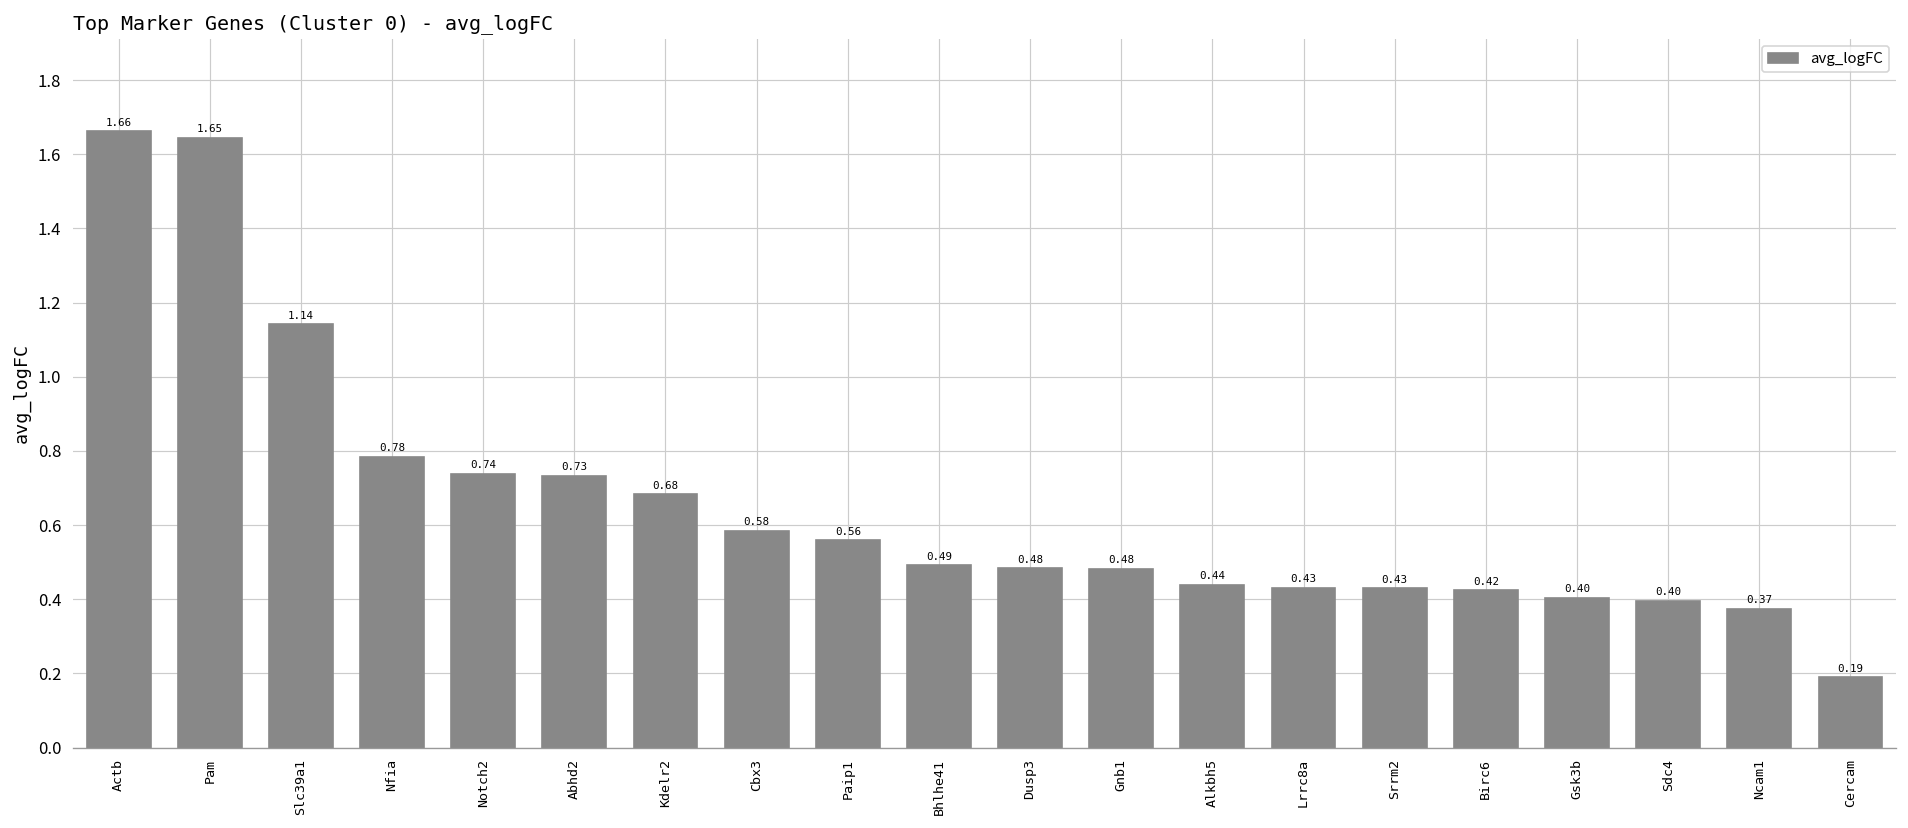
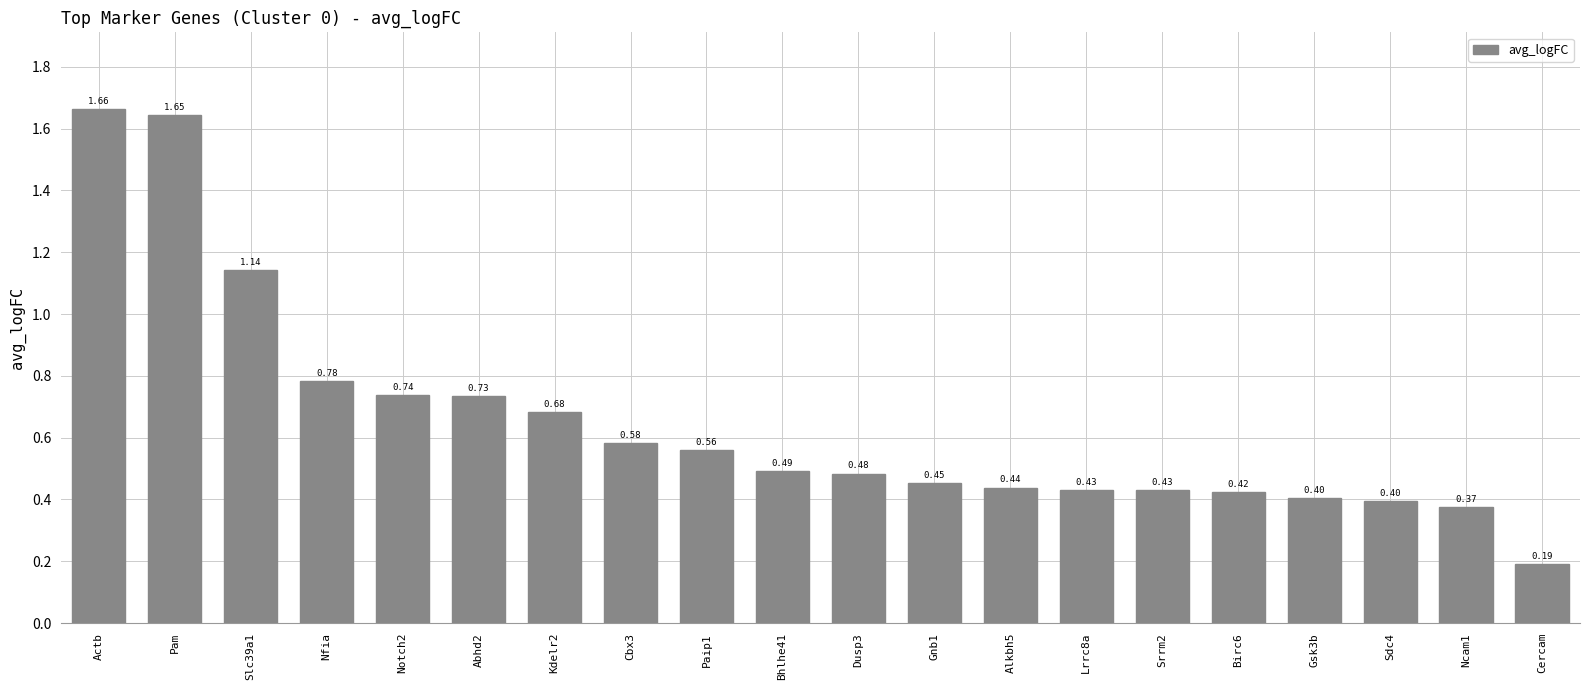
  {
    "Actb": 1.66,
    "Pam": 1.65,
    "Slc39a1": 1.14,
    "Nfia": 0.78,
    "Notch2": 0.74,
    "Abhd2": 0.73,
    "Kdelr2": 0.68,
    "Cbx3": 0.58,
    "Paip1": 0.56,
    "Bhlhe41": 0.49,
    "Dusp3": 0.48,
-   "Gnb1": 0.48,
+   "Gnb1": 0.45,
    "Alkbh5": 0.44,
    "Lrrc8a": 0.43,
    "Srrm2": 0.43,
    "Birc6": 0.42,
    "Gsk3b": 0.40,
    "Sdc4": 0.40,
    "Ncam1": 0.37,
    "Cercam": 0.19
  }
